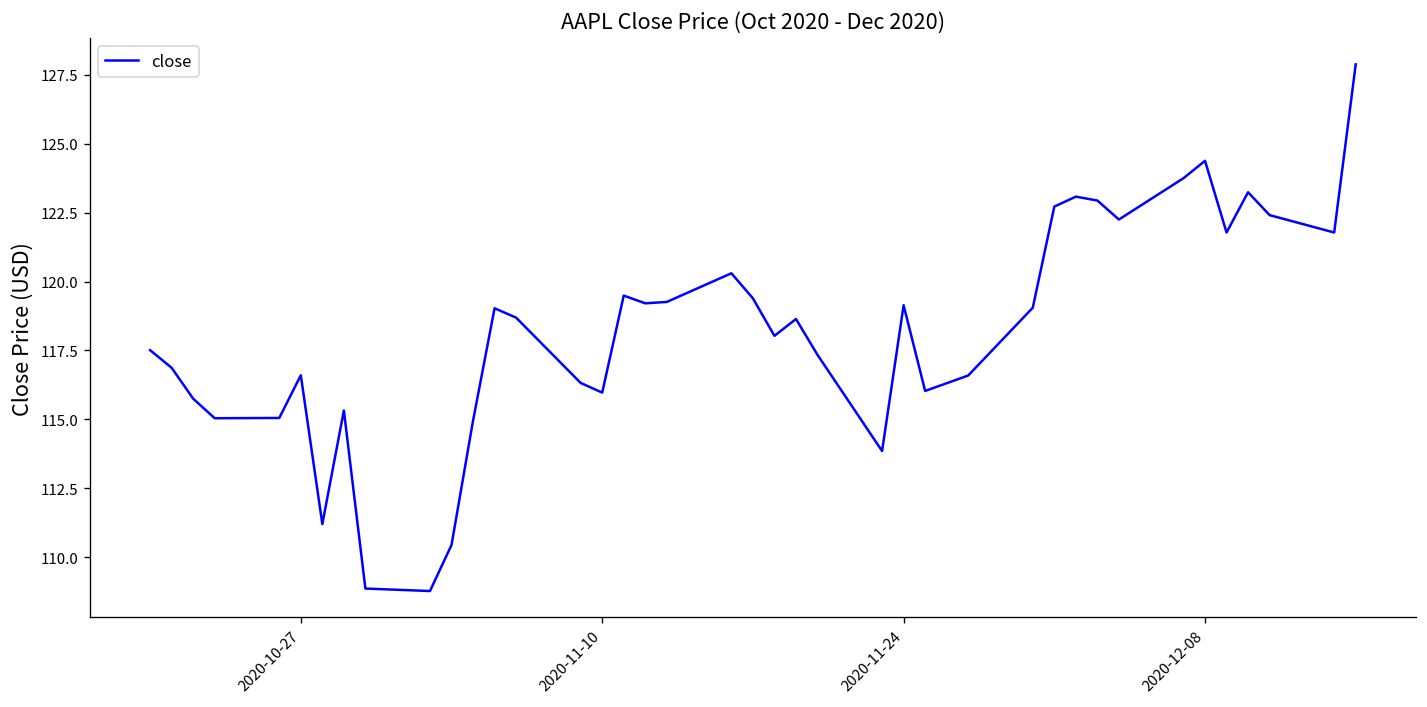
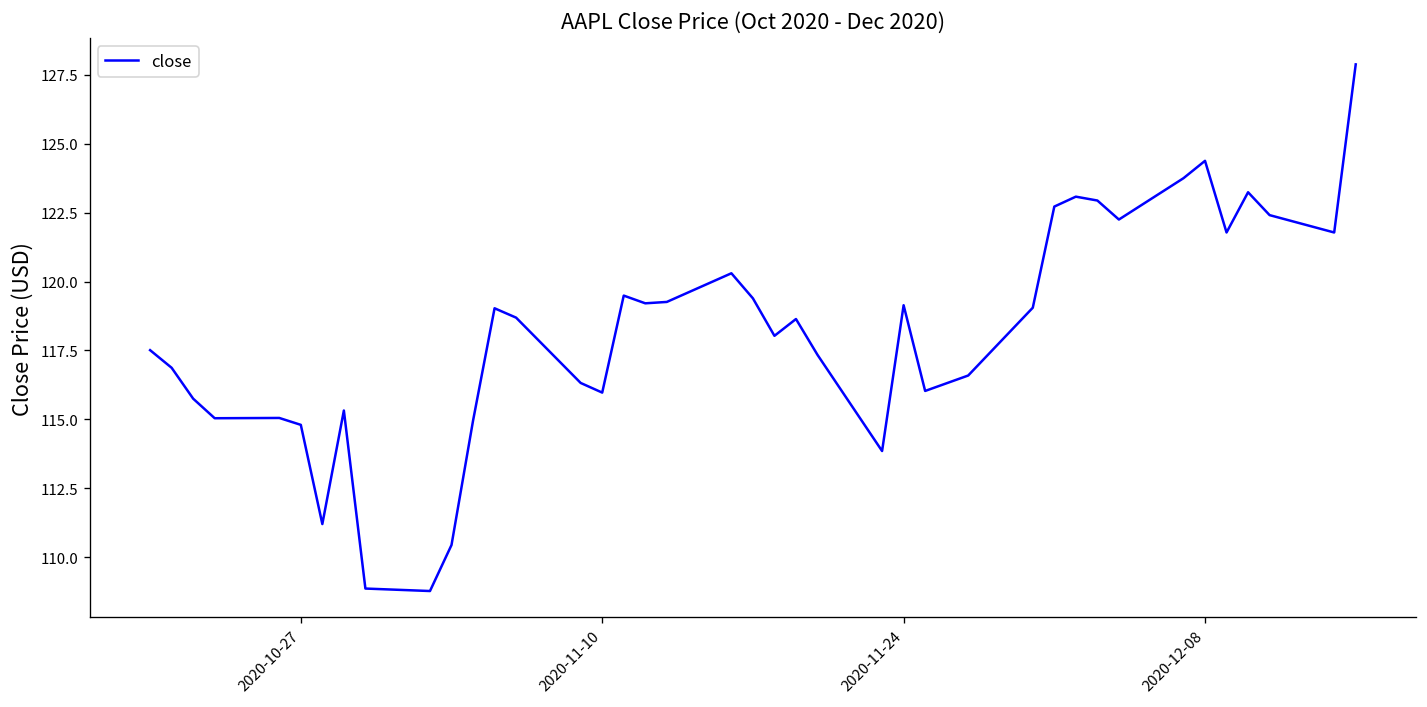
  {
-   "2020-10-27": 116.6,
+   "2020-10-27": 114.8,
    "2020-11-10": 116.0,
    "2020-11-24": 119.1,
    "2020-12-08": 124.4
  }
